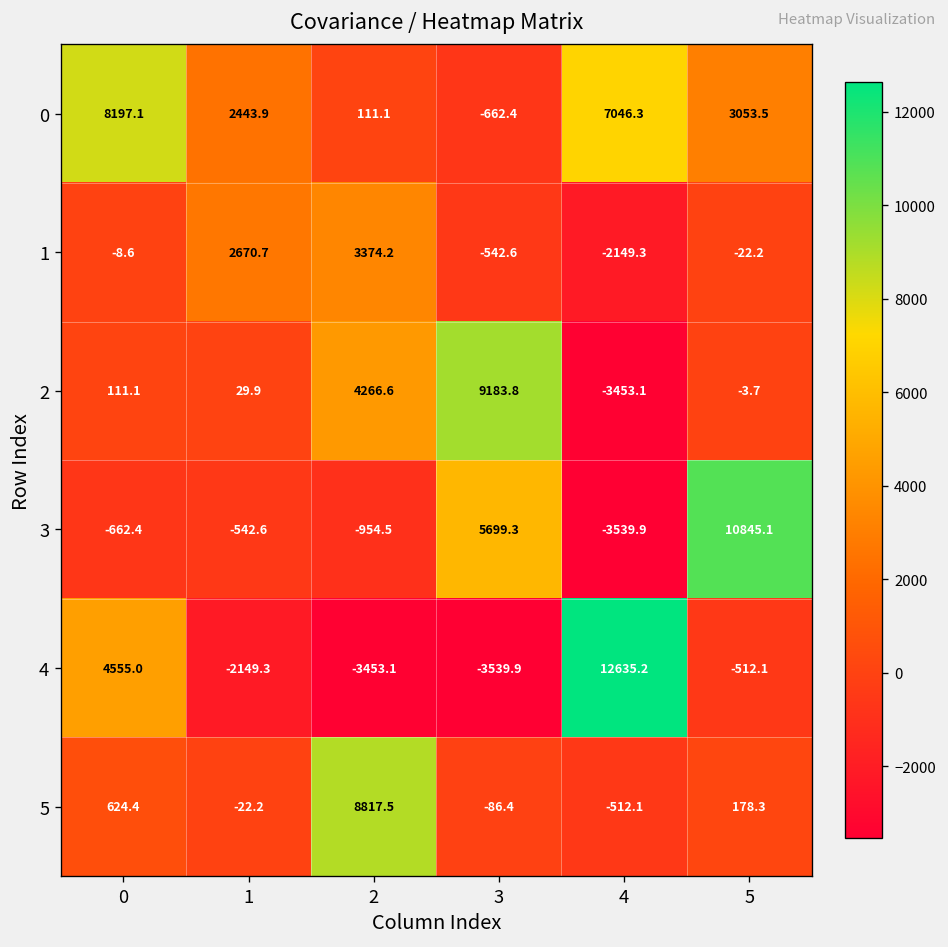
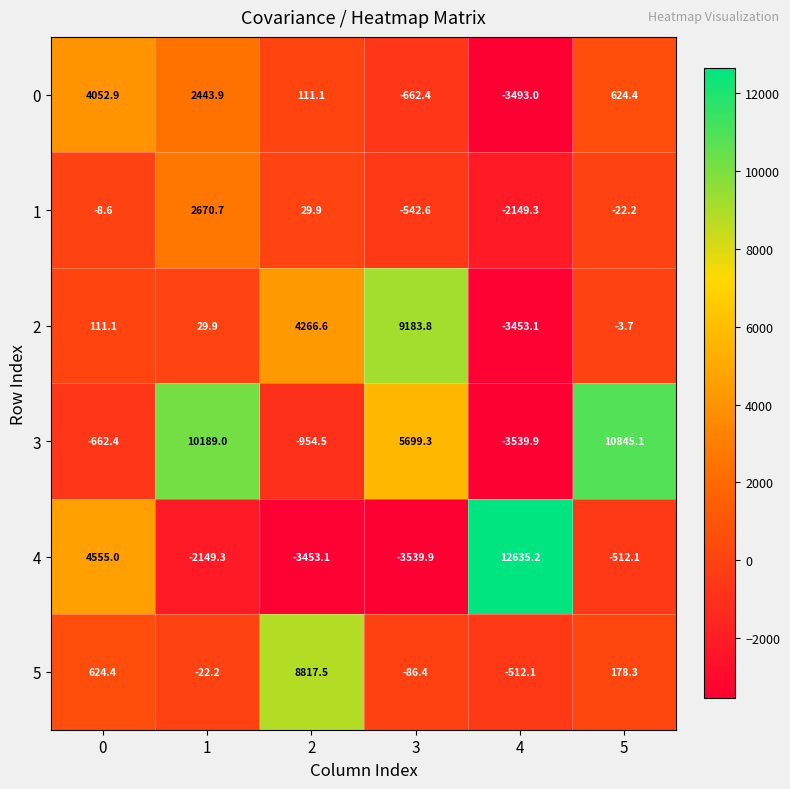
  {
    "0": {
-     "0": 8197.1,
+     "0": 4052.9,
      "1": 2443.9,
      "2": 111.1,
      "3": -662.4,
-     "4": 7046.3,
-     "5": 3053.5
+     "4": -3493.0,
+     "5": 624.4
    },
    "1": {
      "0": -8.6,
      "1": 2670.7,
-     "2": 3374.2,
+     "2": 29.9,
      "3": -542.6,
      "4": -2149.3,
      "5": -22.2
    },
    "2": {
      "0": 111.1,
      "1": 29.9,
      "2": 4266.6,
      "3": 9183.8,
      "4": -3453.1,
      "5": -3.7
    },
    "3": {
      "0": -662.4,
-     "1": -542.6,
+     "1": 10189.0,
      "2": -954.5,
      "3": 5699.3,
      "4": -3539.9,
      "5": 10845.1
    },
    "4": {
      "0": 4555.0,
      "1": -2149.3,
      "2": -3453.1,
      "3": -3539.9,
      "4": 12635.2,
      "5": -512.1
    },
    "5": {
      "0": 624.4,
      "1": -22.2,
      "2": 8817.5,
      "3": -86.4,
      "4": -512.1,
      "5": 178.3
    }
  }
